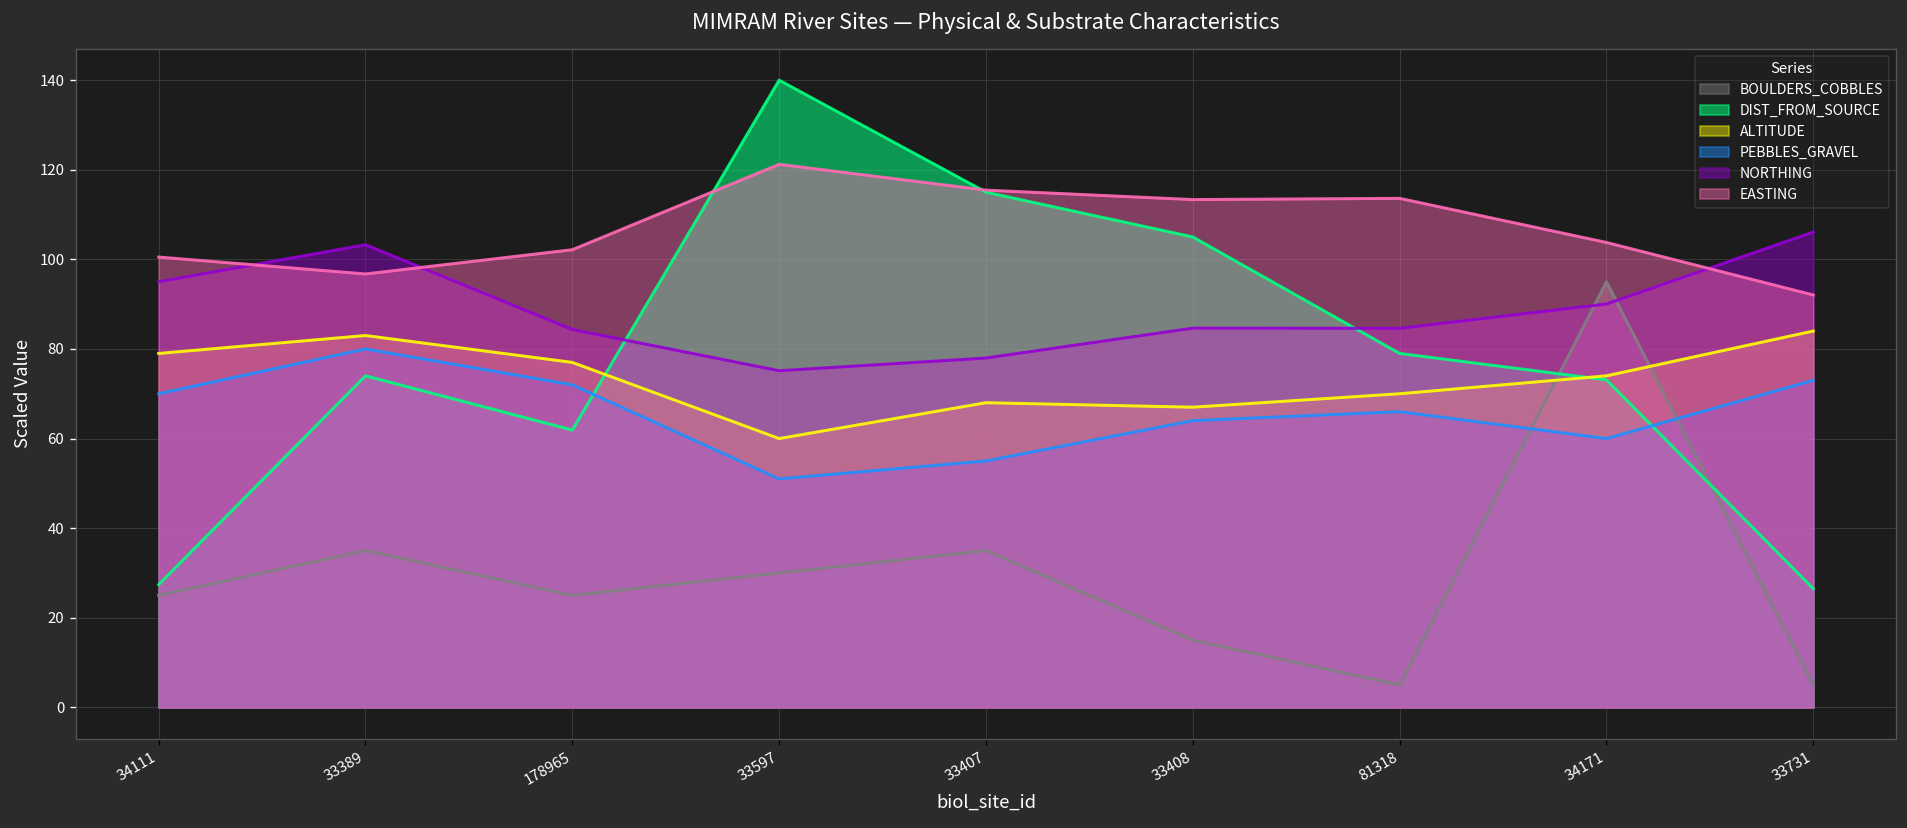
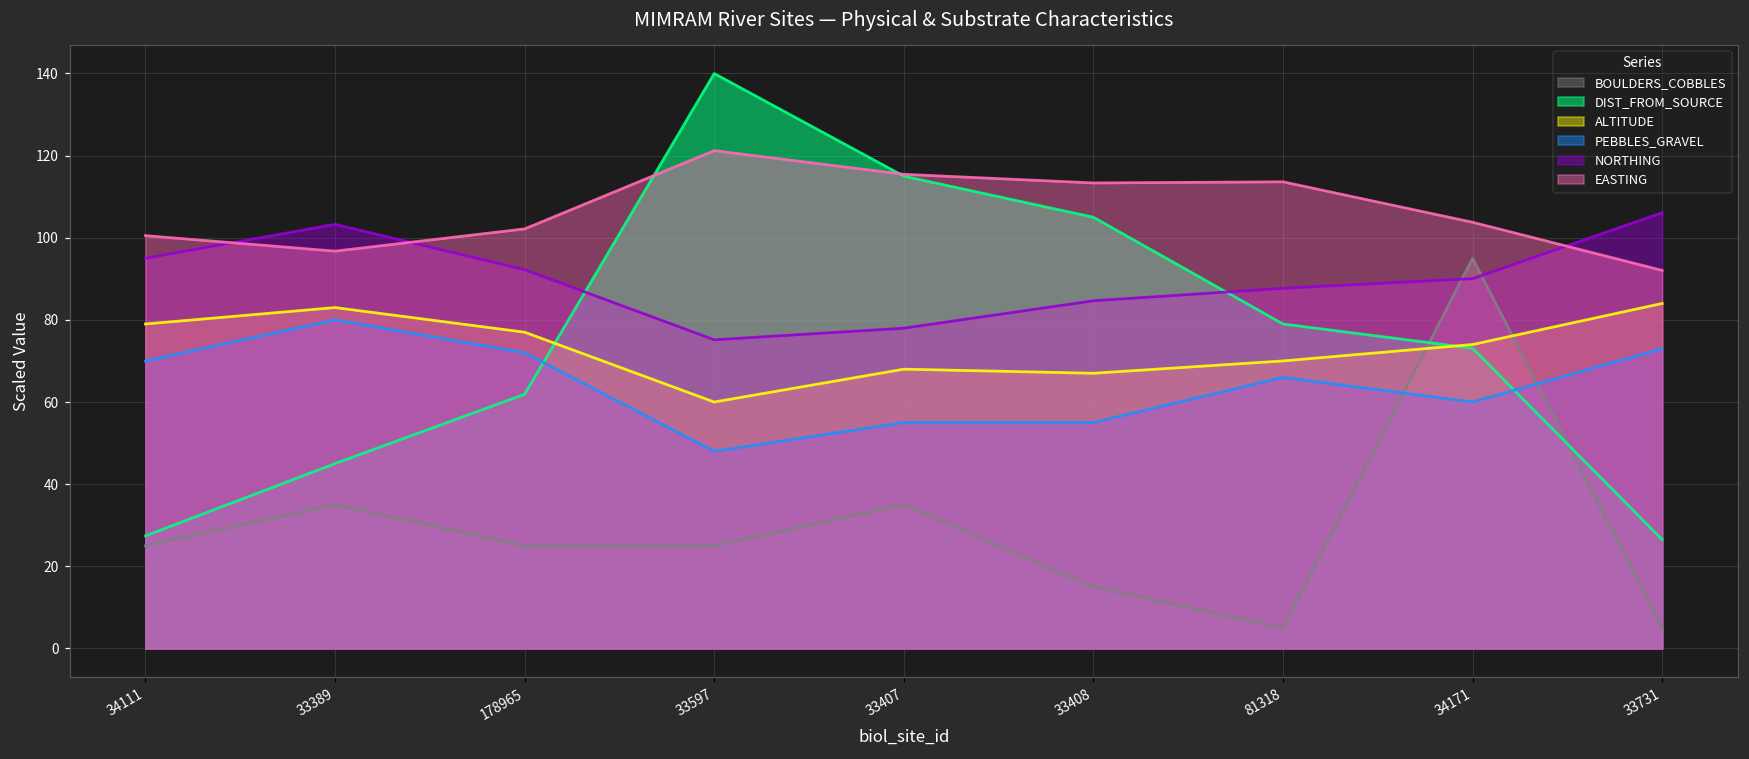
  {
    "BOULDERS_COBBLES": {
      "34111": 25,
      "33389": 35,
      "178965": 25,
-     "33597": 30,
+     "33597": 25,
      "33407": 35,
      "33408": 15,
      "81318": 5,
      "34171": 95,
      "33731": 5
    },
    "DIST_FROM_SOURCE": {
      "34111": 27,
-     "33389": 74,
+     "33389": 45,
      "178965": 62,
      "33597": 140,
      "33408": 105,
      "81318": 79,
      "34171": 73,
      "33731": 27
    },
    "ALTITUDE": {
      "34111": 79,
      "33389": 83,
      "178965": 77,
      "33597": 60,
      "33407": 68,
      "33408": 67,
      "81318": 70,
      "34171": 74,
      "33731": 84
    },
    "PEBBLES_GRAVEL": {
      "34111": 70,
      "33389": 80,
      "178965": 72,
-     "33597": 51,
+     "33597": 48,
      "33407": 55,
-     "33408": 64,
+     "33408": 55,
      "81318": 66,
      "34171": 60,
      "33731": 73
    },
    "NORTHING": {
      "34111": 95,
      "33389": 103,
-     "178965": 84,
+     "178965": 92,
      "33597": 75,
      "33407": 78,
      "33408": 85,
-     "81318": 85,
+     "81318": 88,
      "34171": 90,
      "33731": 106
    },
    "EASTING": {
      "34111": 101,
      "33389": 97,
      "178965": 102,
      "33597": 121,
      "33408": 113,
      "81318": 114,
      "34171": 104,
      "33731": 92
    }
  }
